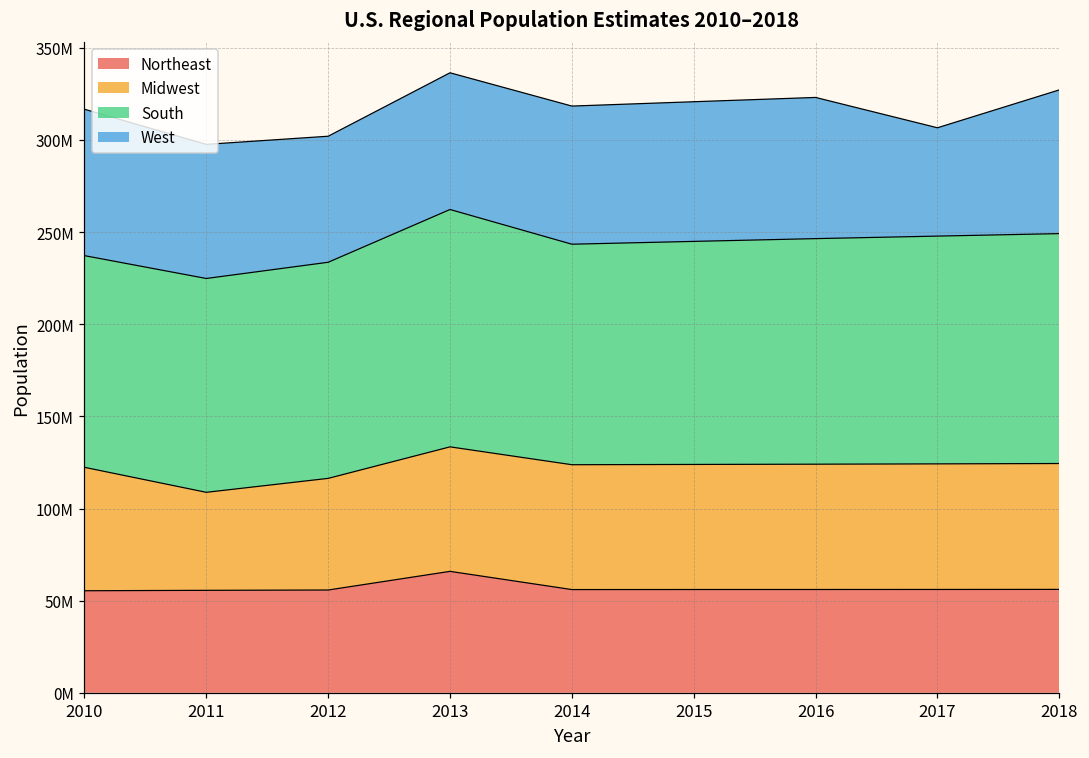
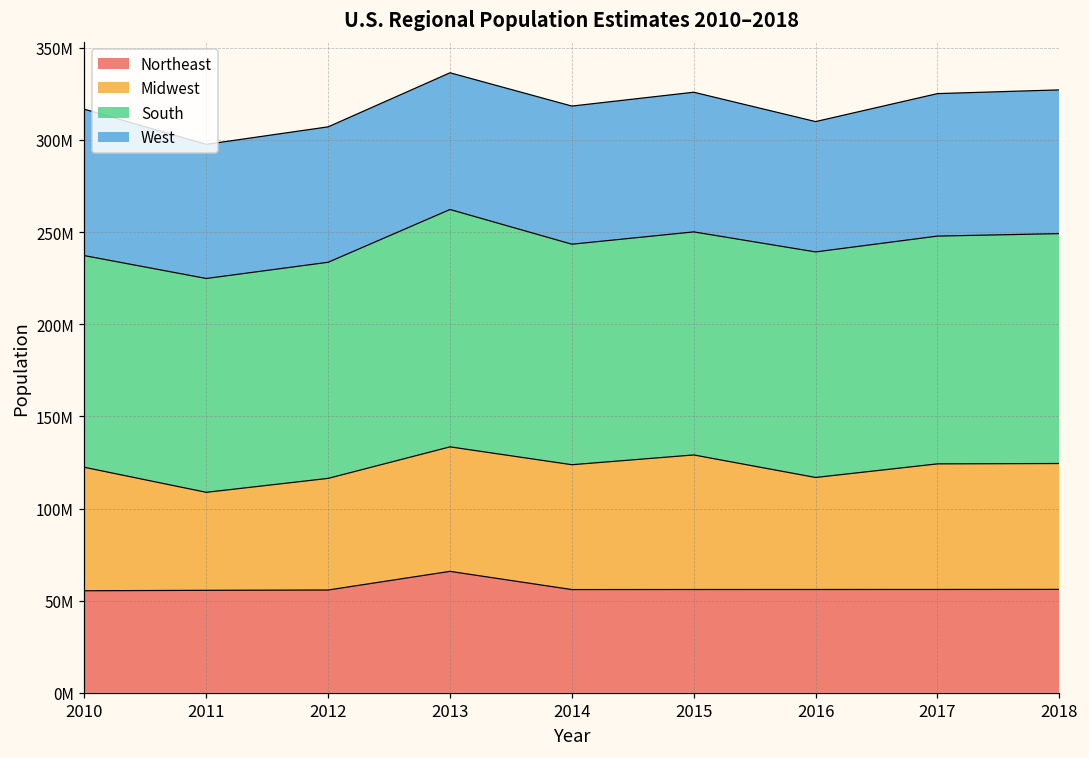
  {
    "Northeast": {
      "2010": 55000000,
      "2011": 56000000,
      "2012": 56000000,
      "2013": 66000000,
      "2014": 56000000,
      "2015": 56000000,
      "2016": 56000000,
      "2017": 56000000,
      "2018": 56000000
    },
    "Midwest": {
      "2010": 67000000,
      "2011": 53000000,
      "2012": 61000000,
      "2013": 68000000,
      "2014": 68000000,
-     "2015": 68000000,
-     "2016": 68000000,
+     "2015": 73000000,
+     "2016": 61000000,
      "2017": 68000000,
      "2018": 68000000
    },
    "South": {
      "2010": 115000000,
      "2011": 116000000,
      "2012": 117000000,
      "2013": 129000000,
      "2014": 120000000,
      "2015": 121000000,
      "2016": 122000000,
      "2017": 124000000,
      "2018": 125000000
    },
    "West": {
      "2010": 79000000,
-     "2012": 68000000,
+     "2012": 73000000,
      "2013": 74000000,
      "2014": 75000000,
      "2015": 76000000,
-     "2016": 77000000,
-     "2017": 59000000,
+     "2016": 71000000,
+     "2017": 77000000,
      "2018": 78000000
    }
  }
